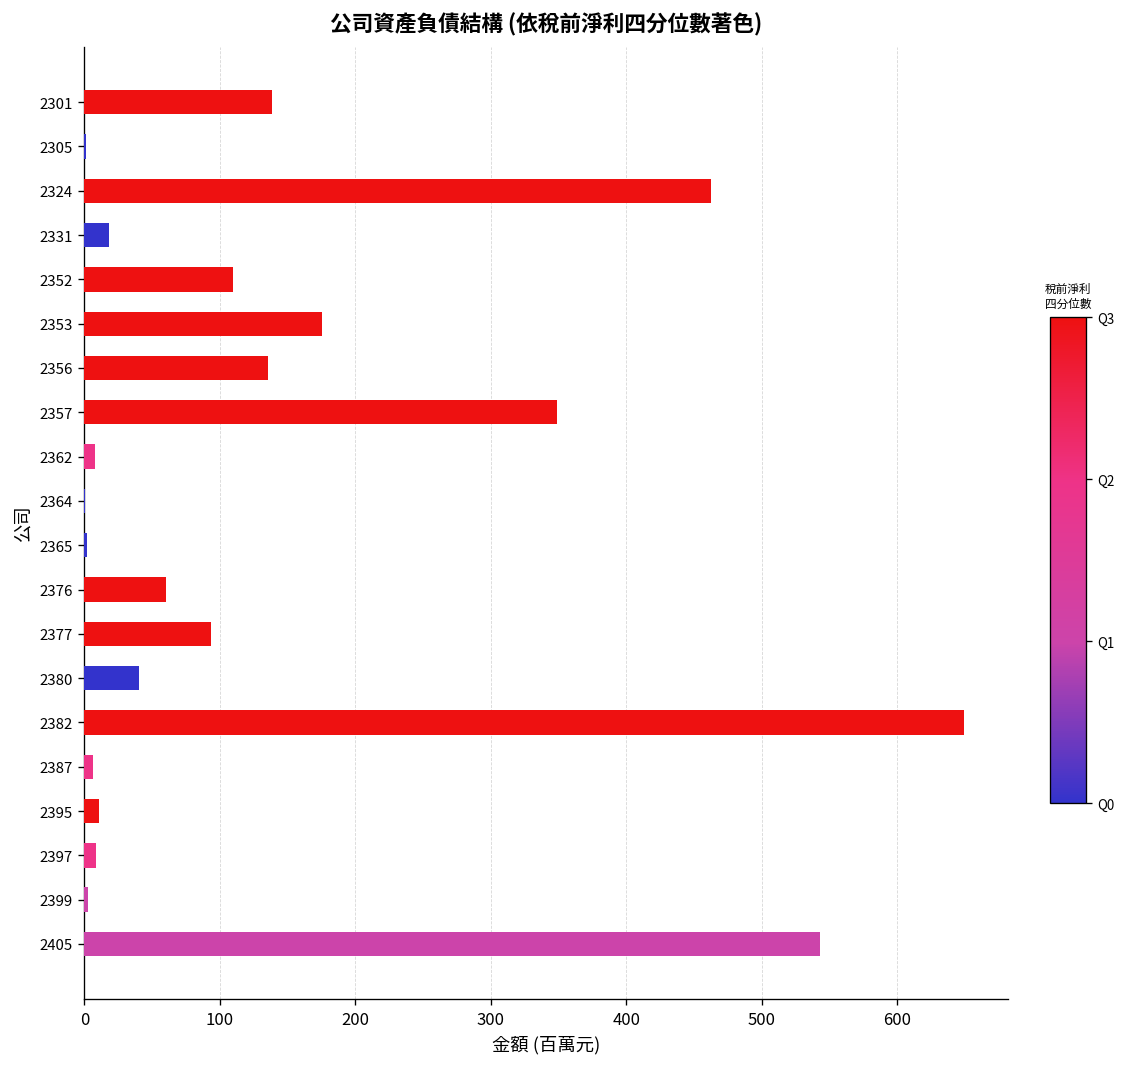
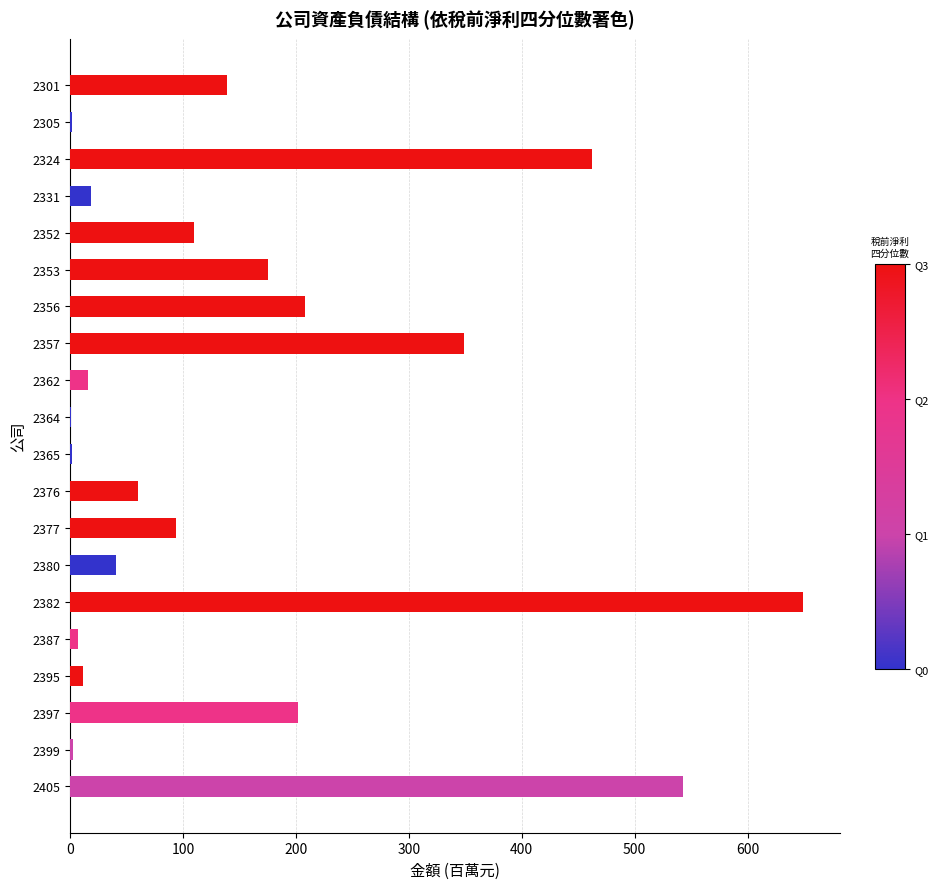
  {
    "2301": 139,
    "2324": 462,
    "2331": 18,
    "2352": 110,
    "2353": 175,
-   "2356": 136,
+   "2356": 208,
    "2357": 349,
-   "2362": 8,
+   "2362": 16,
    "2376": 60,
    "2377": 94,
    "2380": 40,
    "2382": 649,
    "2387": 7,
    "2395": 11,
-   "2397": 8,
+   "2397": 201,
    "2399": 3,
    "2405": 543
  }
